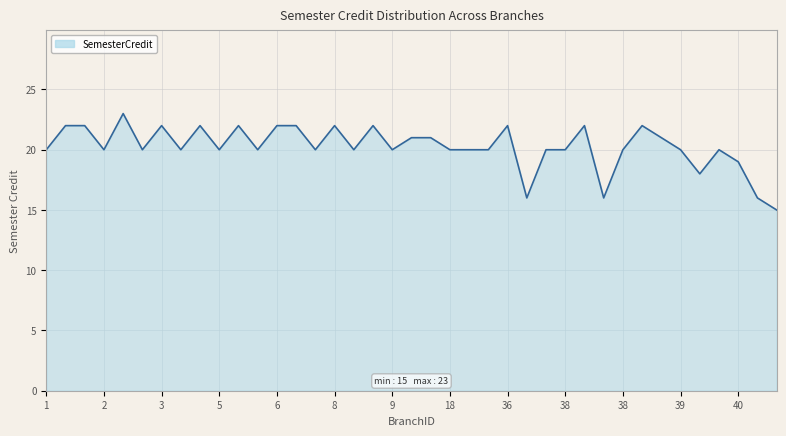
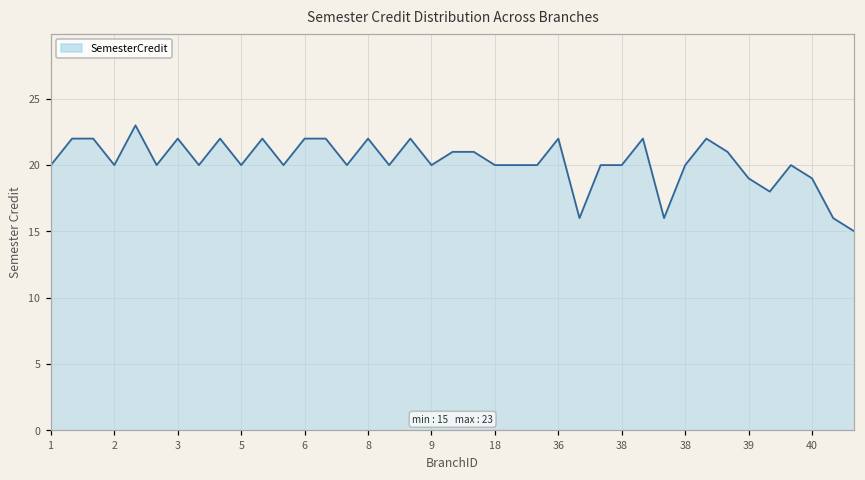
  {
    "3": 22,
    "6": 22,
    "9": 20,
    "18": 20,
    "36": 22,
-   "39": 20,
+   "39": 19,
    "40": 19
  }
